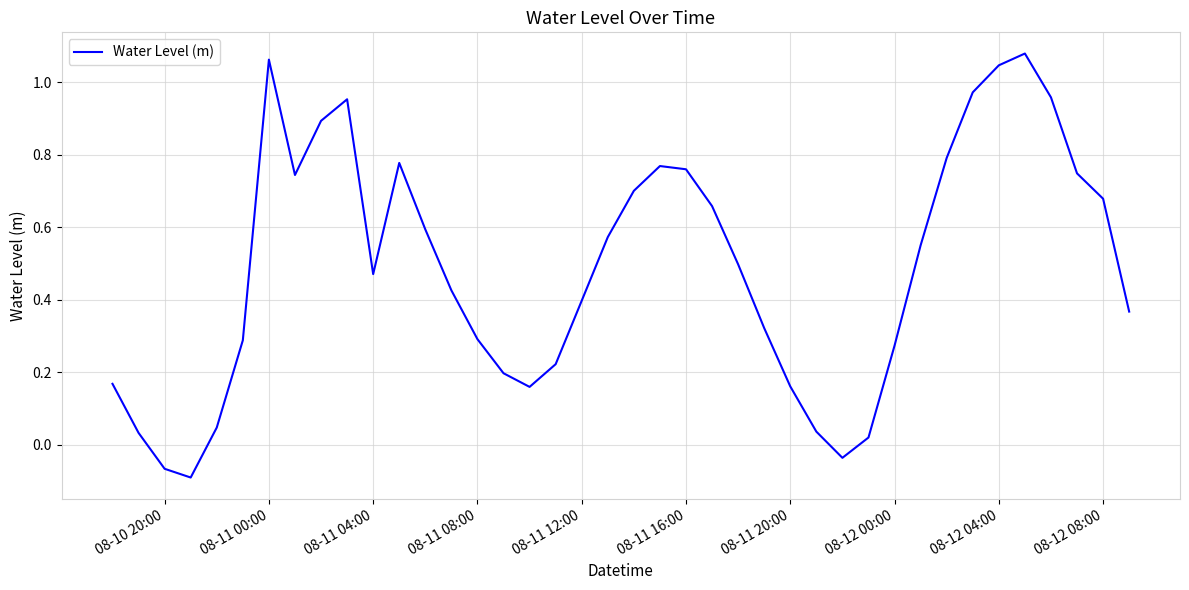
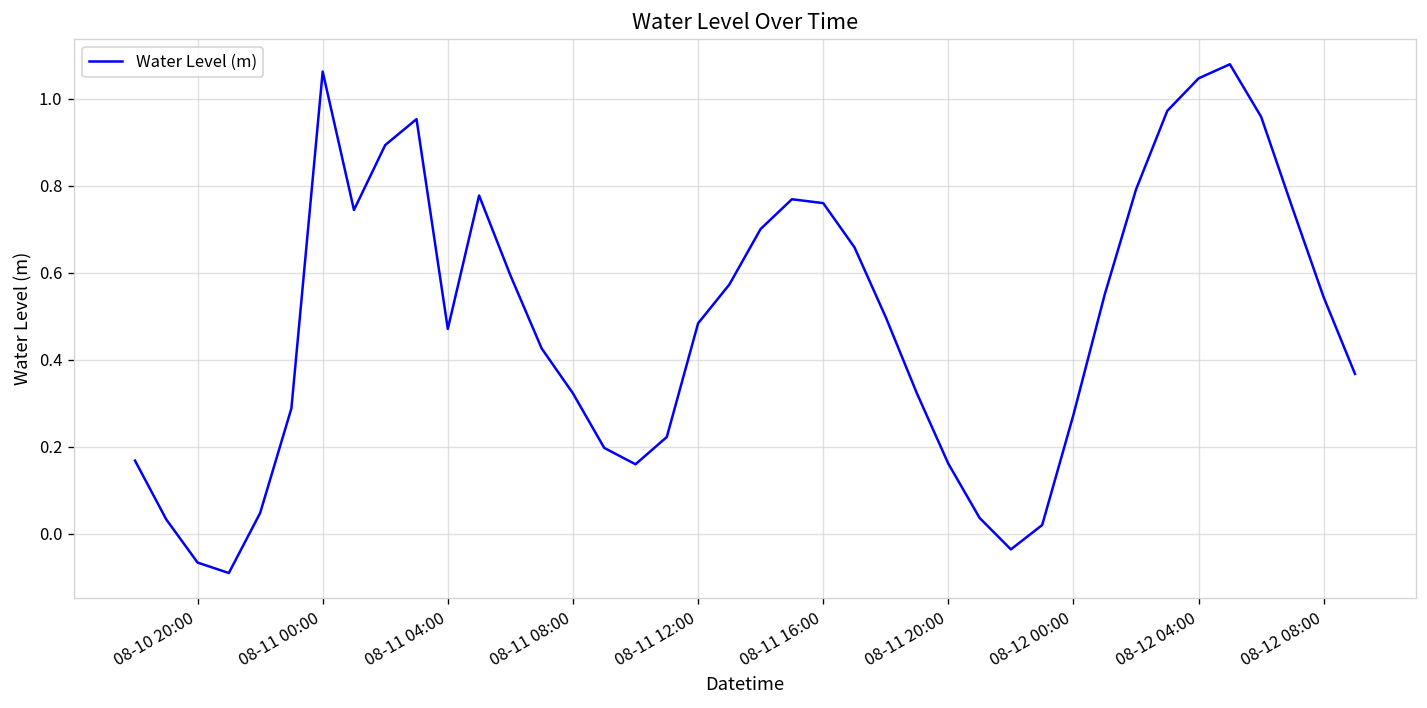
  {
    "08-10 20:00": -0.07,
    "08-11 00:00": 1.06,
    "08-11 04:00": 0.47,
-   "08-11 08:00": 0.29,
-   "08-11 12:00": 0.40,
+   "08-11 08:00": 0.32,
+   "08-11 12:00": 0.48,
    "08-11 16:00": 0.76,
    "08-11 20:00": 0.16,
    "08-12 00:00": 0.27,
    "08-12 04:00": 1.05,
-   "08-12 08:00": 0.68
+   "08-12 08:00": 0.54
  }
